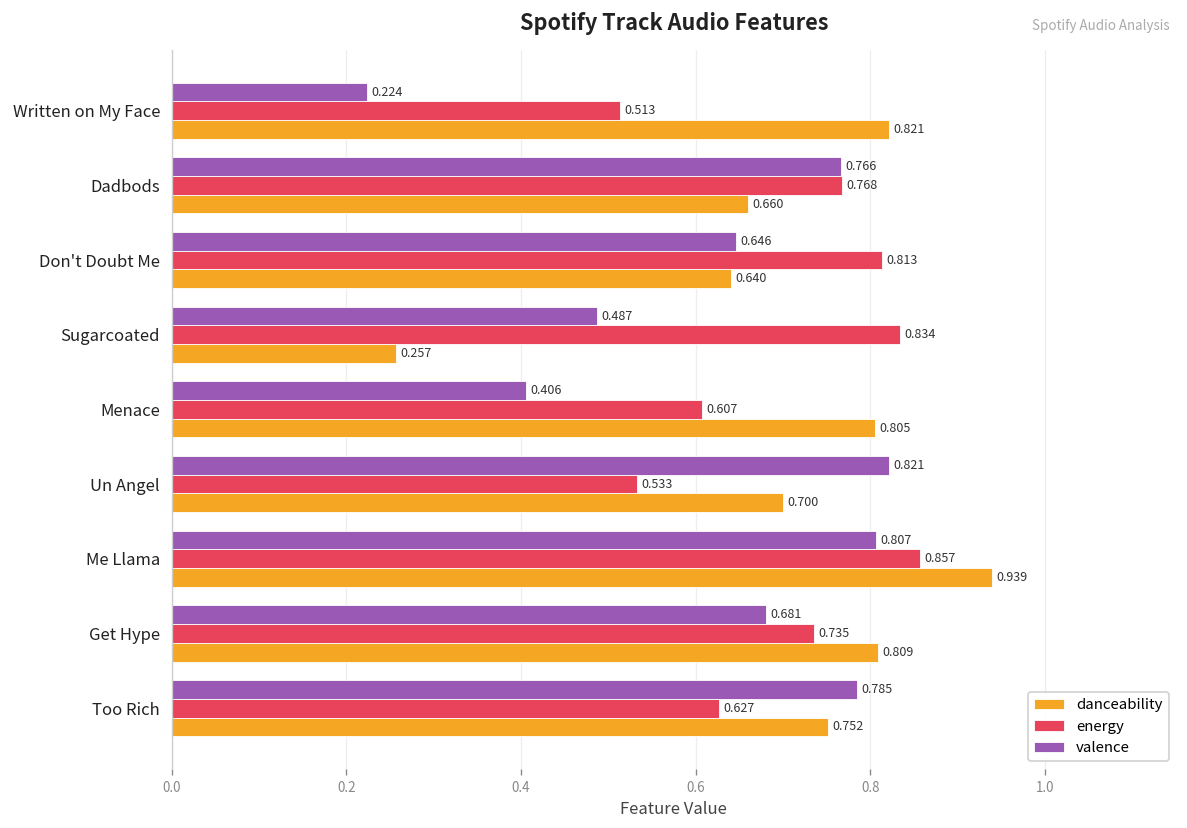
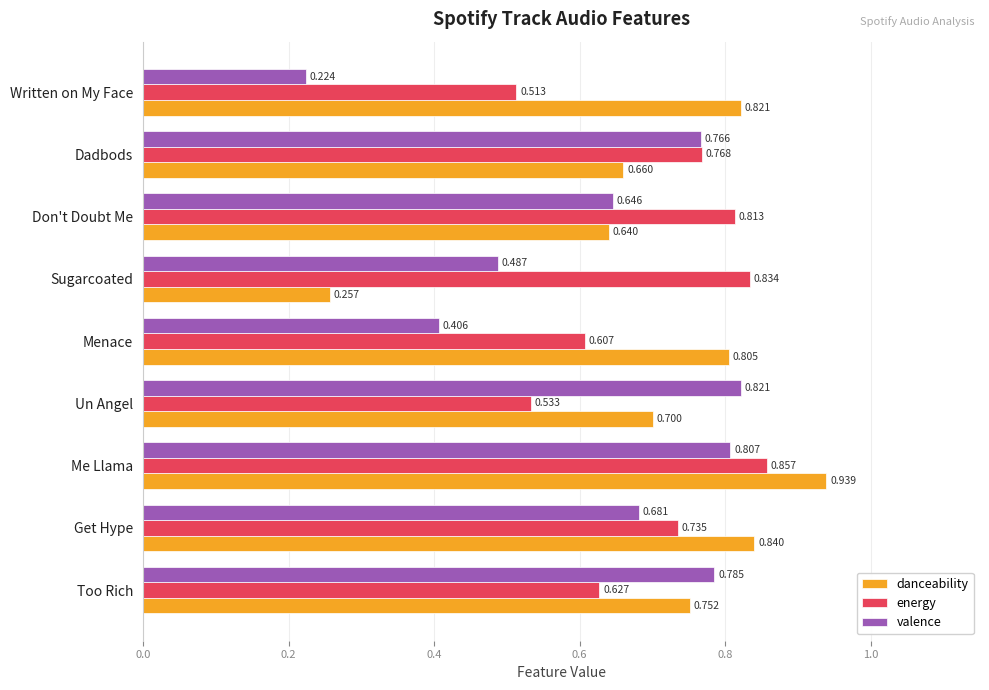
  {
    "danceability": {
      "Written on My Face": 0.821,
      "Dadbods": 0.660,
      "Don't Doubt Me": 0.640,
      "Sugarcoated": 0.257,
      "Menace": 0.805,
      "Un Angel": 0.700,
      "Me Llama": 0.939,
-     "Get Hype": 0.809,
+     "Get Hype": 0.840,
      "Too Rich": 0.752
    },
    "energy": {
      "Written on My Face": 0.513,
      "Dadbods": 0.768,
      "Don't Doubt Me": 0.813,
      "Sugarcoated": 0.834,
      "Menace": 0.607,
      "Un Angel": 0.533,
      "Me Llama": 0.857,
      "Get Hype": 0.735,
      "Too Rich": 0.627
    },
    "valence": {
      "Written on My Face": 0.224,
      "Dadbods": 0.766,
      "Don't Doubt Me": 0.646,
      "Sugarcoated": 0.487,
      "Menace": 0.406,
      "Un Angel": 0.821,
      "Me Llama": 0.807,
      "Get Hype": 0.681,
      "Too Rich": 0.785
    }
  }
